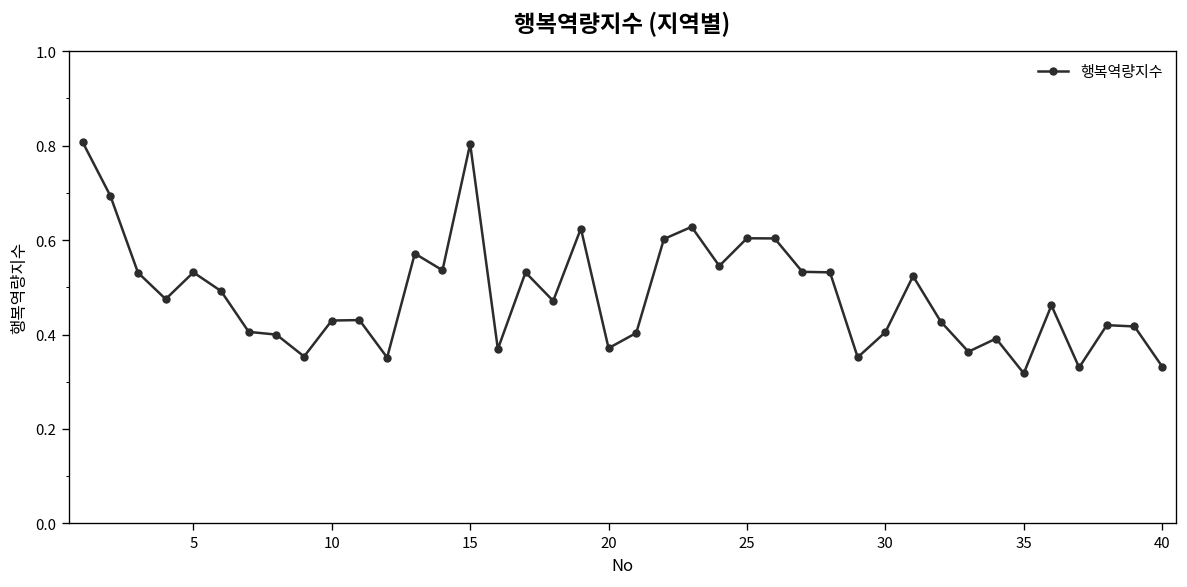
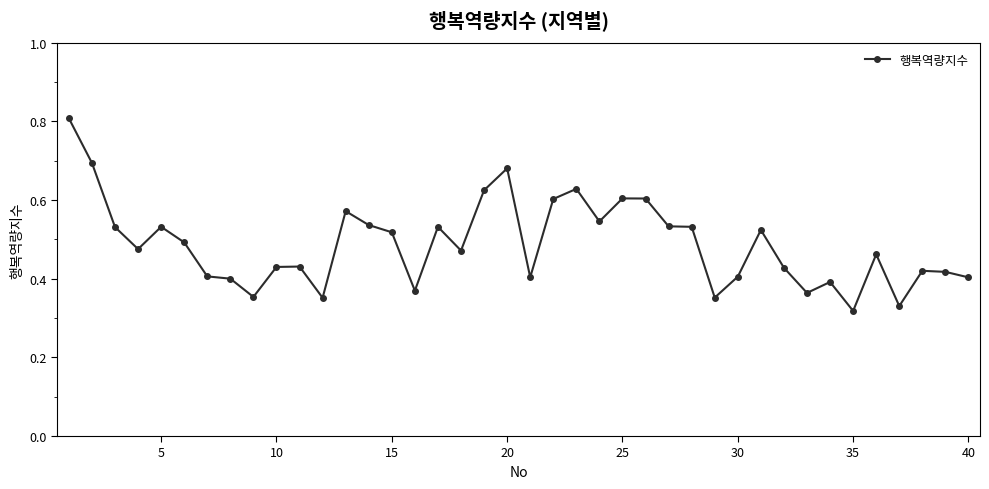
  {
    "5": 0.53,
    "10": 0.43,
-   "15": 0.80,
-   "20": 0.37,
+   "15": 0.52,
+   "20": 0.68,
    "25": 0.60,
    "30": 0.41,
    "35": 0.32,
-   "40": 0.33
+   "40": 0.40
  }
